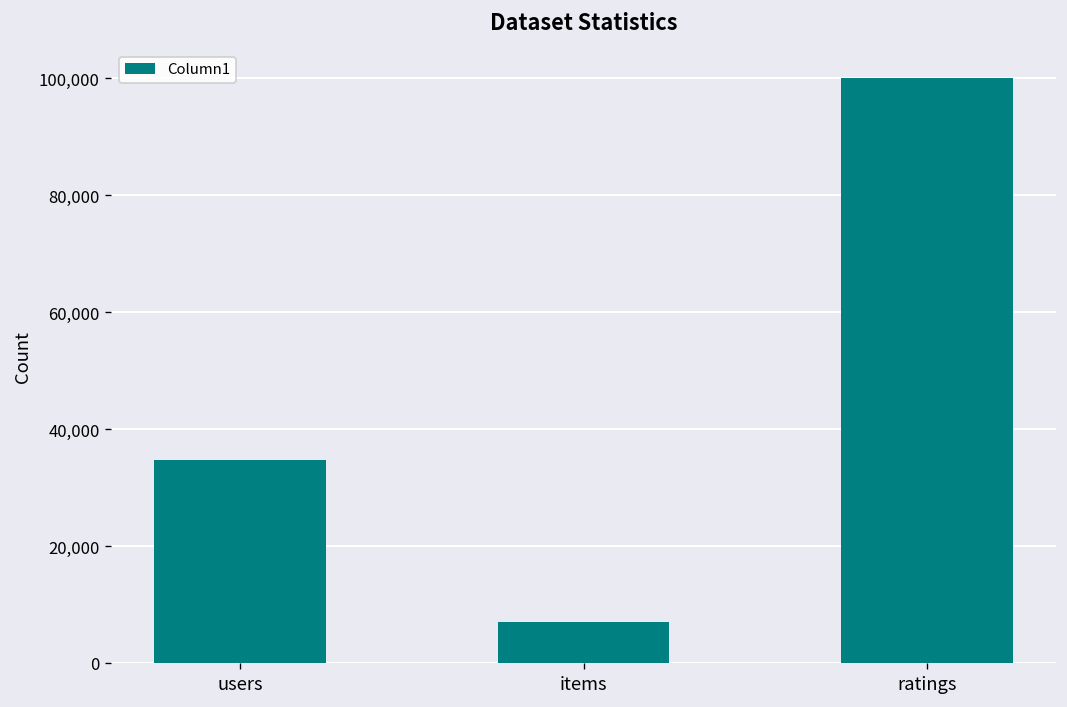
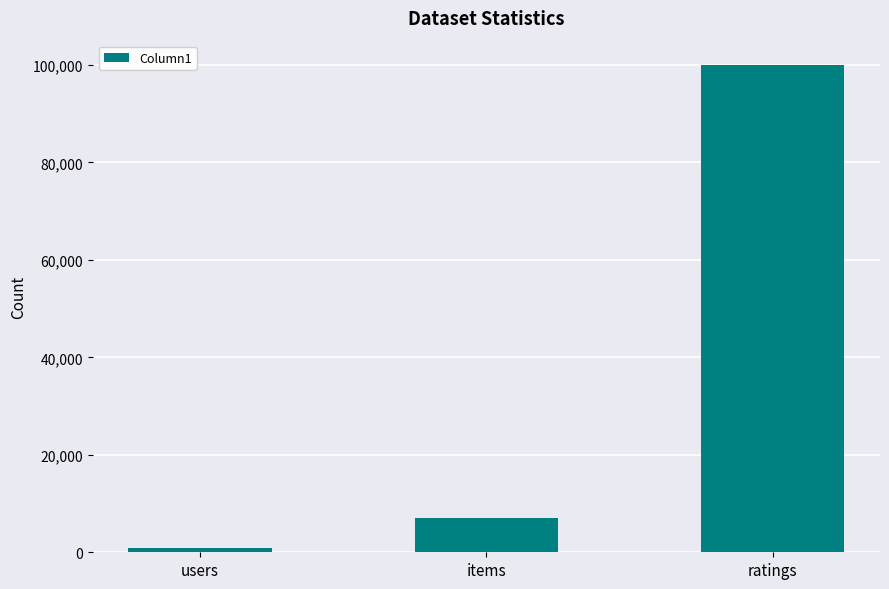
  {
-   "users": "35,000",
+   "users": "1,000",
    "items": "7,000",
    "ratings": "100,000"
  }
